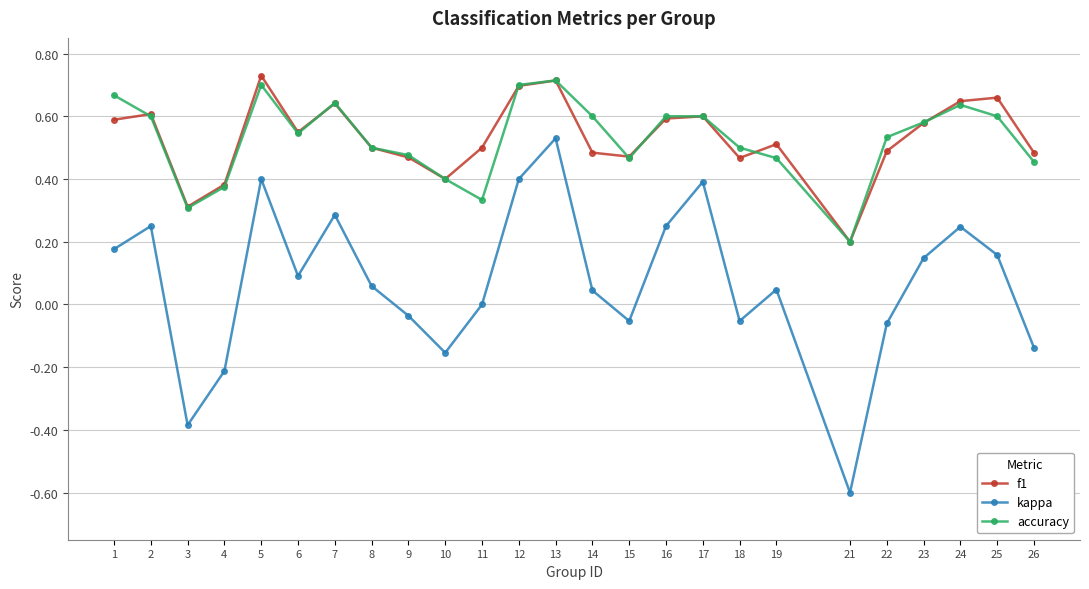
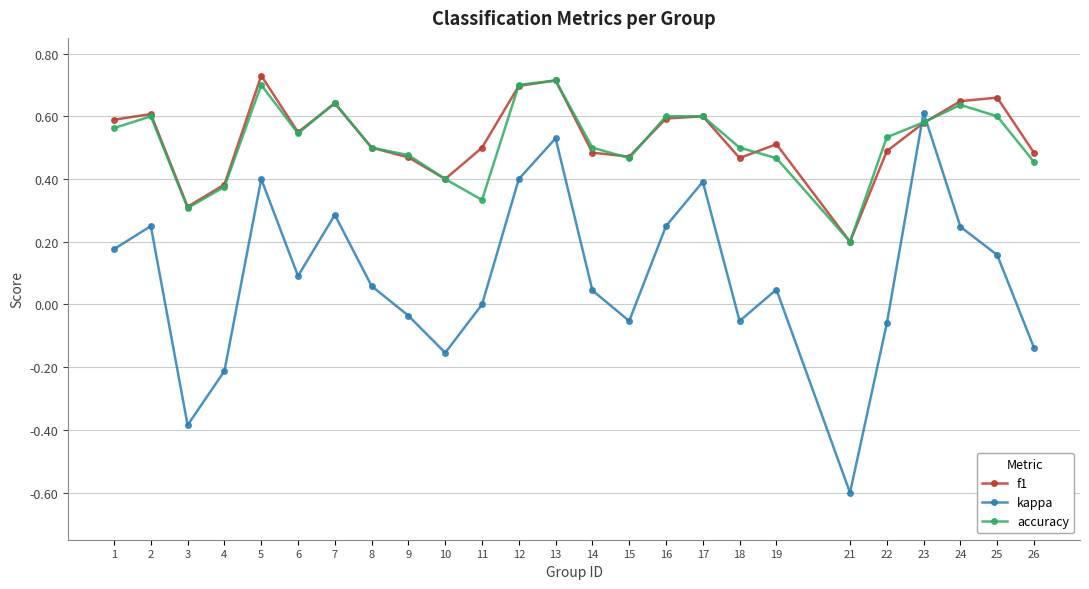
  {
    "f1": {
      "1": 0.59,
      "5": 0.73,
      "11": 0.50,
      "14": 0.48,
      "18": 0.47,
      "19": 0.51,
      "22": 0.49,
      "24": 0.65,
      "25": 0.66,
      "26": 0.48
    },
    "kappa": {
      "1": 0.18,
      "2": 0.25,
      "3": -0.38,
      "4": -0.21,
      "5": 0.40,
      "6": 0.09,
      "7": 0.29,
      "8": 0.06,
      "9": -0.04,
      "10": -0.15,
      "11": 0.00,
      "12": 0.40,
      "13": 0.53,
      "14": 0.04,
      "15": -0.05,
      "16": 0.25,
      "17": 0.39,
      "18": -0.05,
      "19": 0.05,
      "21": -0.60,
      "22": -0.06,
-     "23": 0.15,
+     "23": 0.61,
      "24": 0.25,
      "25": 0.16,
      "26": -0.14
    },
    "accuracy": {
-     "1": 0.67,
+     "1": 0.56,
      "5": 0.70,
      "11": 0.33,
-     "14": 0.6,
+     "14": 0.5,
      "18": 0.50,
      "19": 0.47,
      "22": 0.53,
      "24": 0.64,
      "25": 0.60,
      "26": 0.45
    }
  }
